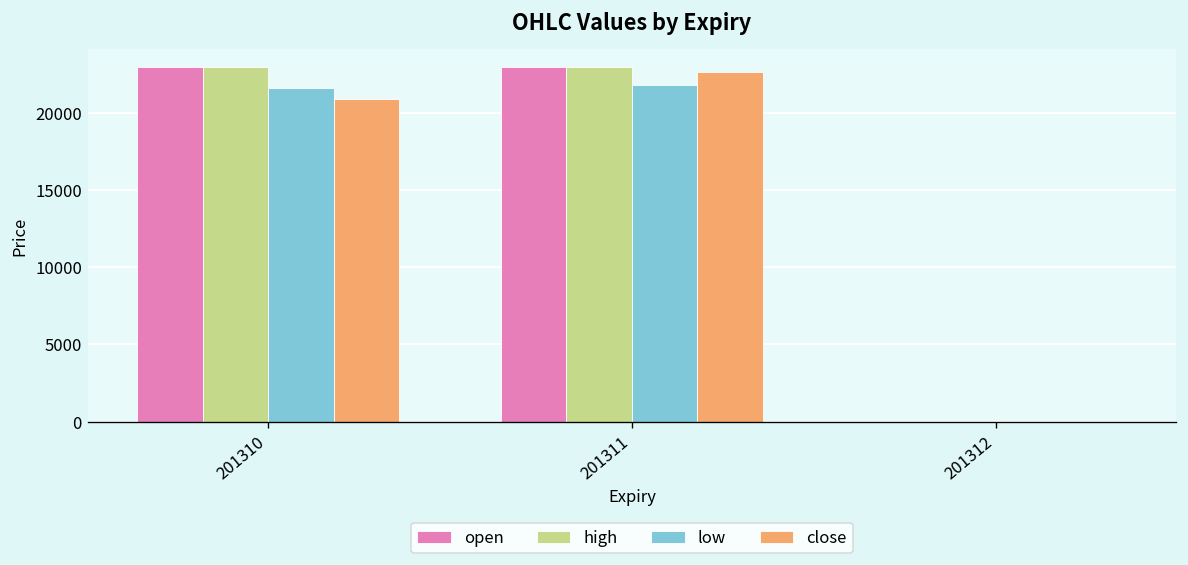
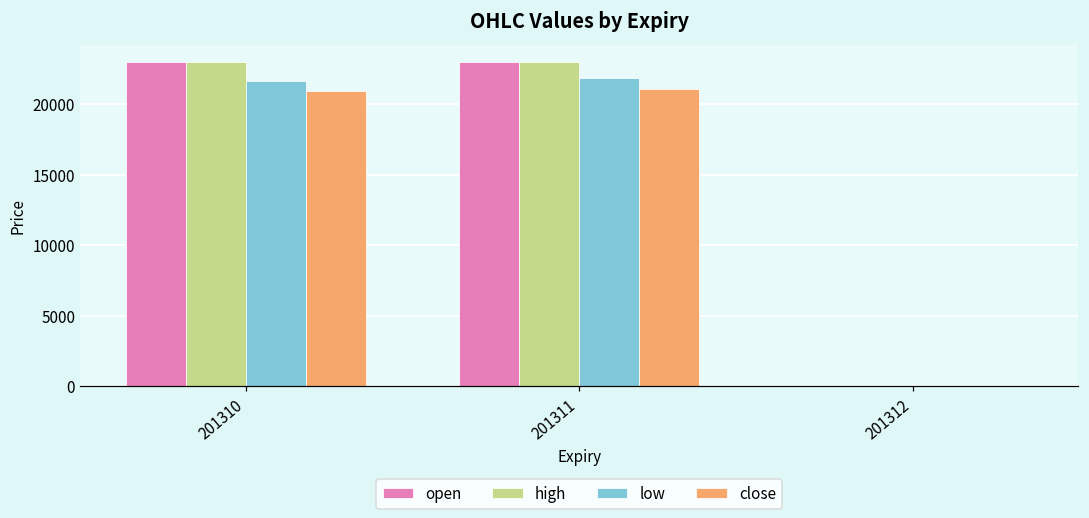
  {
    "open": {
      "201310": 23000,
      "201311": 23000,
      "201312": 0
    },
    "high": {
      "201310": 23000,
      "201311": 23000,
      "201312": 0
    },
    "low": {
      "201310": 21600,
      "201311": 21800,
      "201312": 0
    },
    "close": {
      "201310": 20900,
-     "201311": 22700,
+     "201311": 21100,
      "201312": 0
    }
  }
